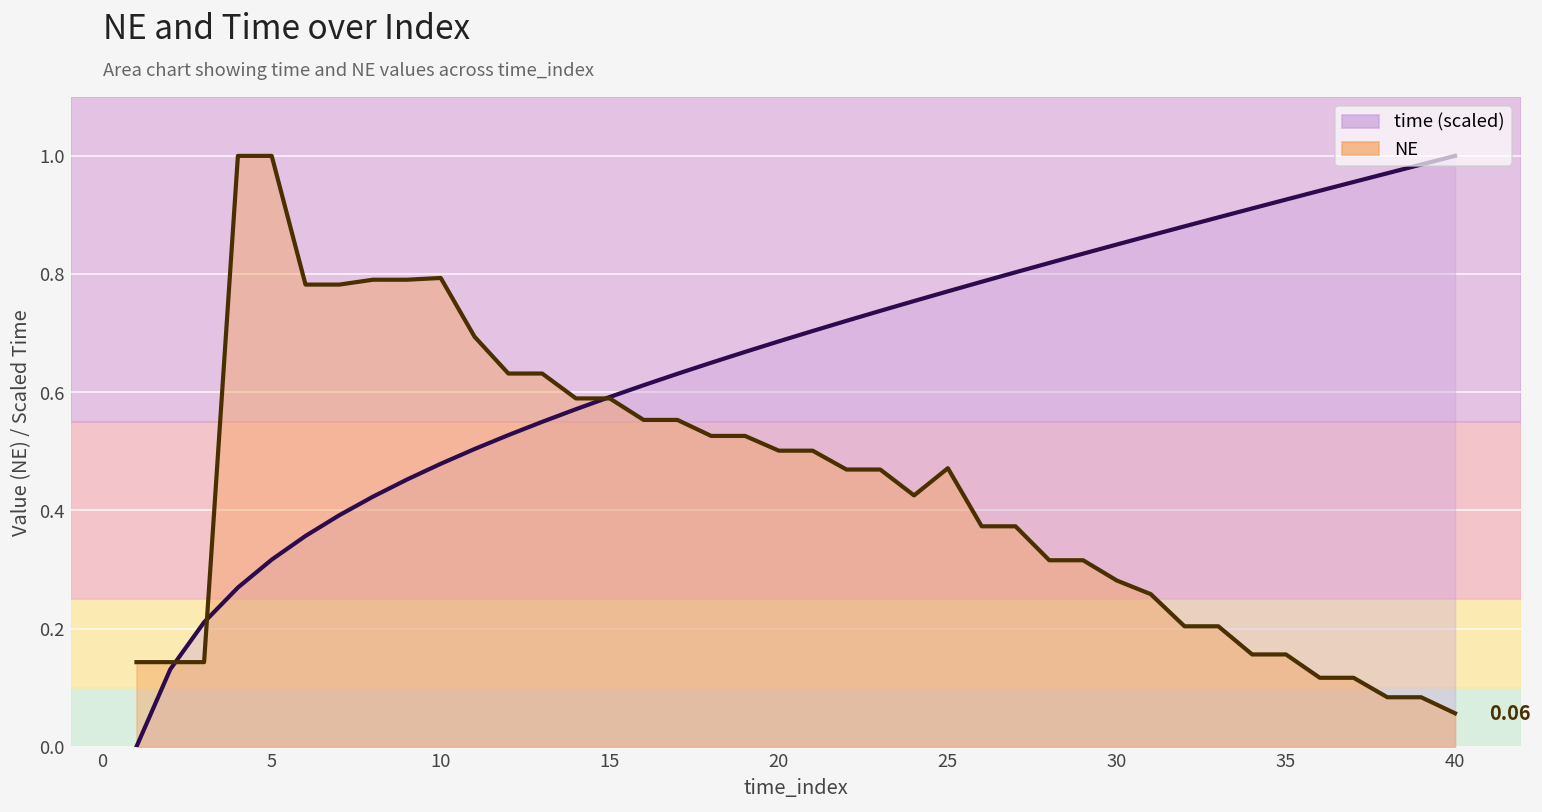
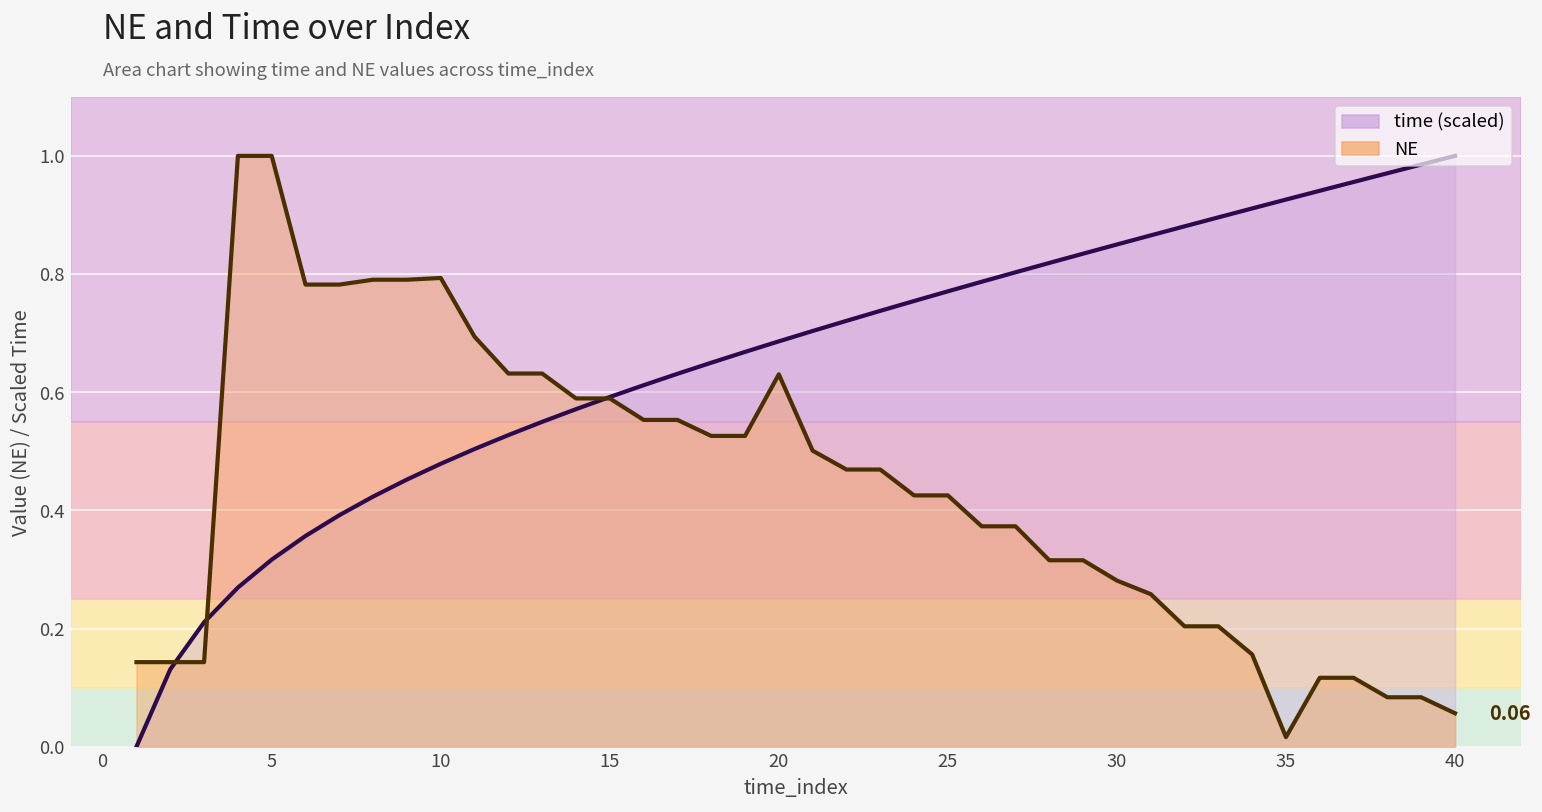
  {
    "NE": {
      "5": 1.00,
      "10": 0.79,
-     "20": 0.50,
-     "25": 0.47,
+     "20": 0.63,
+     "25": 0.43,
      "30": 0.28,
-     "35": 0.16,
+     "35": 0.02,
      "40": 0.06
    }
  }
